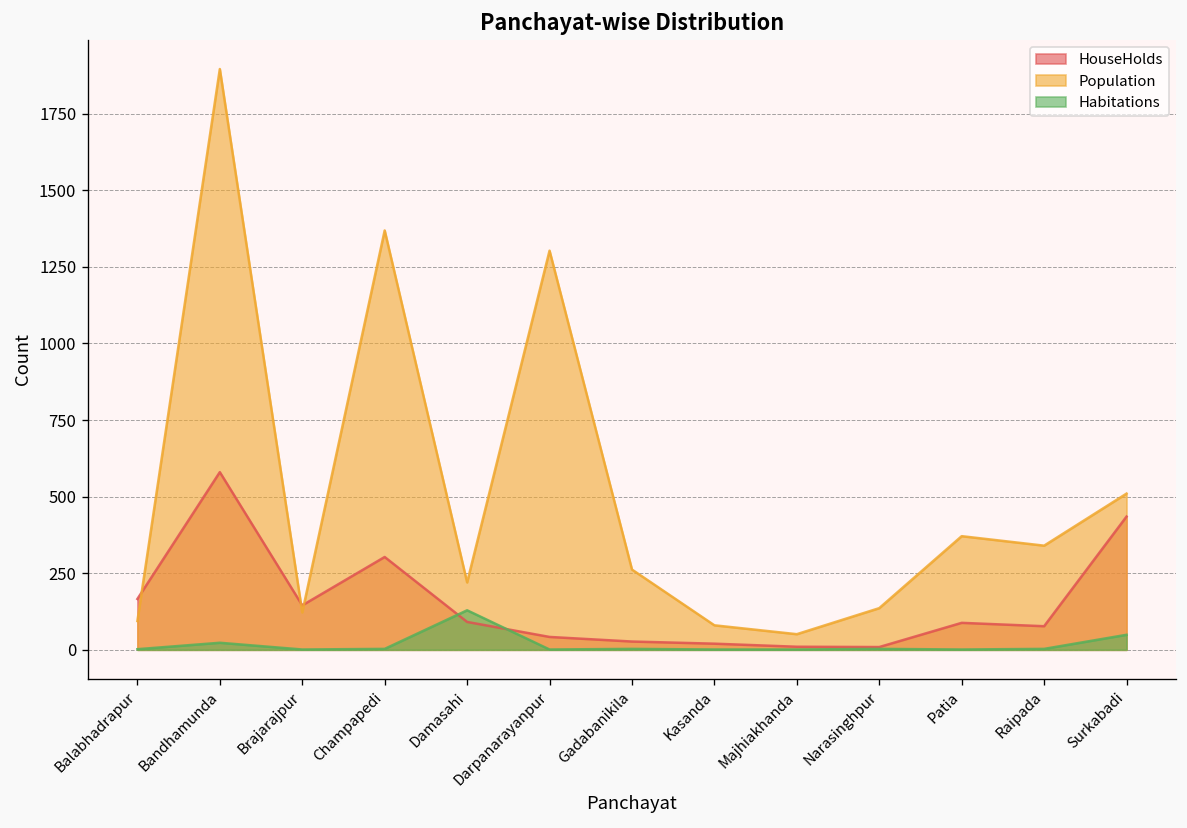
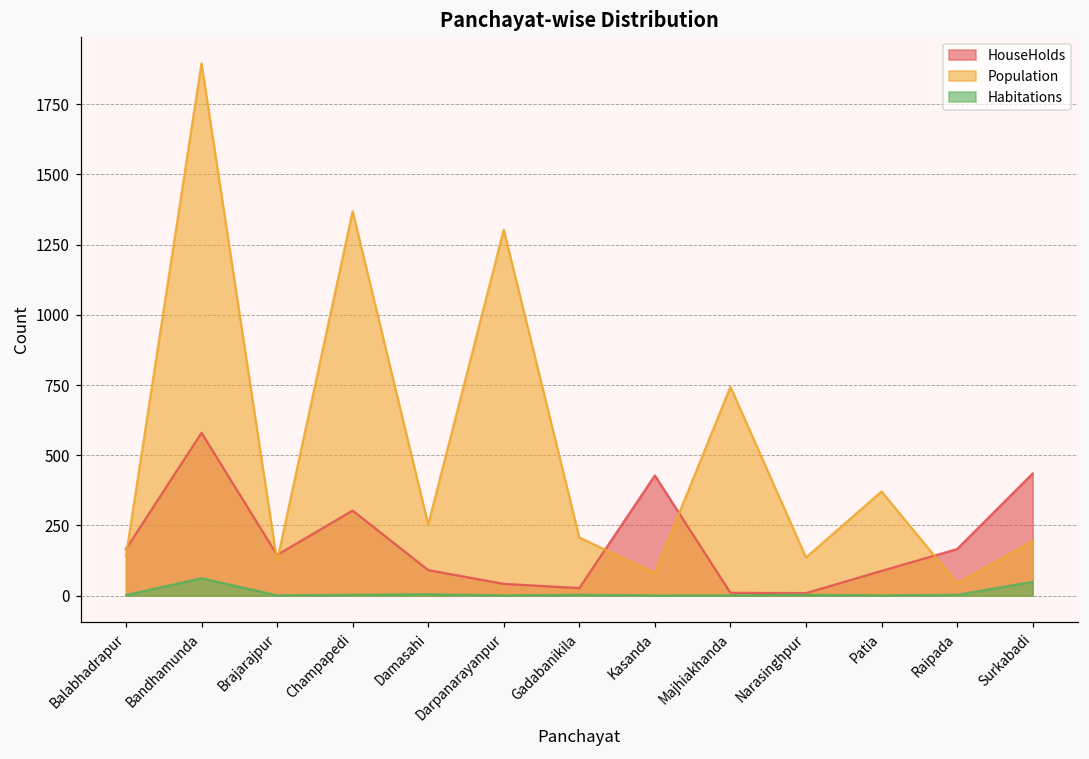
  {
    "HouseHolds": {
      "Balabhadrapur": 170,
      "Bandhamunda": 580,
      "Brajarajpur": 150,
      "Champapedi": 300,
      "Damasahi": 90,
      "Darpanarayanpur": 40,
      "Gadabanikila": 30,
-     "Kasanda": 20,
+     "Kasanda": 430,
      "Patia": 90,
-     "Raipada": 80,
+     "Raipada": 170,
      "Surkabadi": 440
    },
    "Population": {
-     "Balabhadrapur": 90,
+     "Balabhadrapur": 140,
      "Bandhamunda": 1900,
      "Brajarajpur": 120,
      "Champapedi": 1370,
-     "Damasahi": 220,
+     "Damasahi": 250,
      "Darpanarayanpur": 1300,
-     "Gadabanikila": 260,
+     "Gadabanikila": 210,
      "Kasanda": 80,
-     "Majhiakhanda": 50,
+     "Majhiakhanda": 740,
      "Narasinghpur": 140,
      "Patia": 370,
-     "Raipada": 340,
-     "Surkabadi": 510
+     "Raipada": 40,
+     "Surkabadi": 190
    },
    "Habitations": {
      "Balabhadrapur": 0,
-     "Bandhamunda": 20,
+     "Bandhamunda": 60,
      "Brajarajpur": 0,
      "Champapedi": 0,
-     "Damasahi": 130,
+     "Damasahi": 10,
      "Darpanarayanpur": 0,
      "Gadabanikila": 0,
      "Kasanda": 0,
      "Patia": 0,
      "Raipada": 0,
      "Surkabadi": 50
    }
  }
